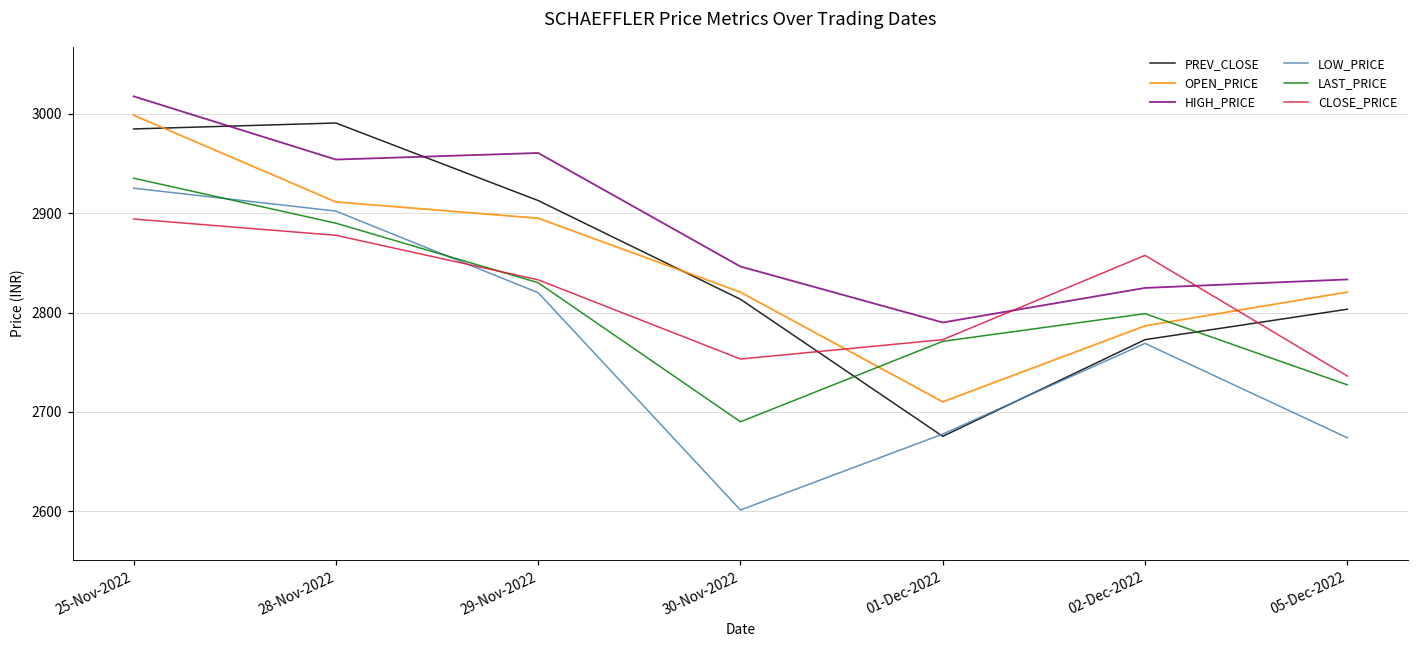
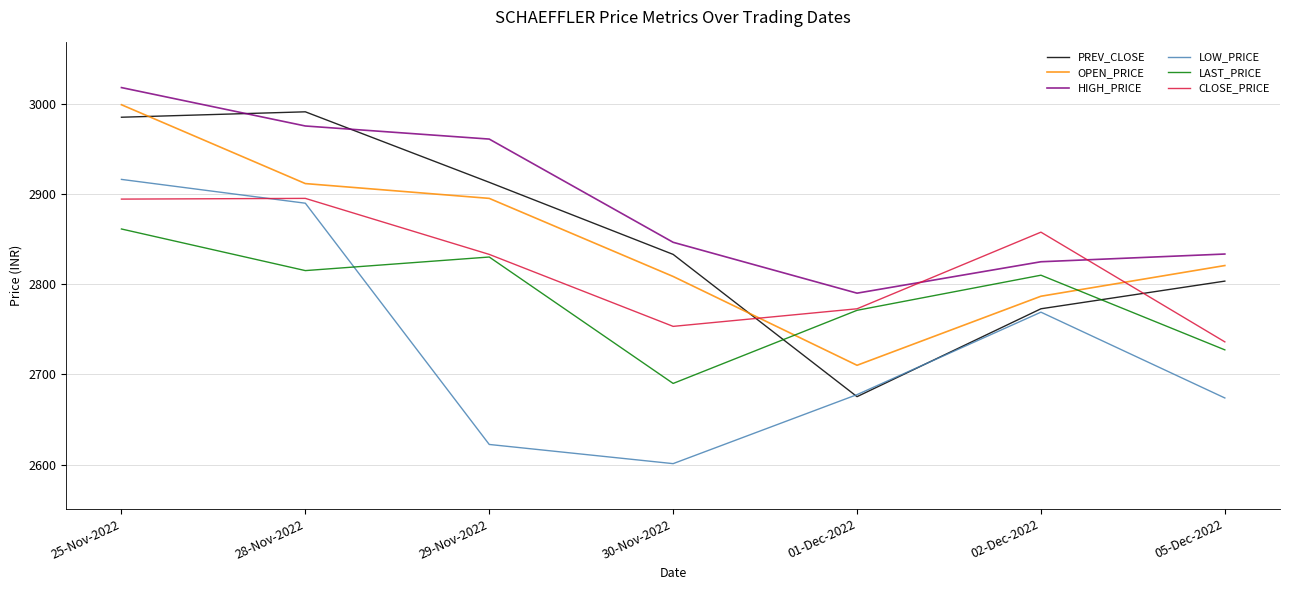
  {
    "PREV_CLOSE": {
      "25-Nov-2022": 2980,
      "28-Nov-2022": 2990,
      "29-Nov-2022": 2910,
-     "30-Nov-2022": 2810,
+     "30-Nov-2022": 2830,
      "02-Dec-2022": 2770,
      "05-Dec-2022": 2800
    },
    "OPEN_PRICE": {
      "25-Nov-2022": 3000,
      "28-Nov-2022": 2910,
      "29-Nov-2022": 2900,
-     "30-Nov-2022": 2820,
+     "30-Nov-2022": 2810,
      "01-Dec-2022": 2710,
      "02-Dec-2022": 2790,
      "05-Dec-2022": 2820
    },
    "HIGH_PRICE": {
      "25-Nov-2022": 3020,
-     "28-Nov-2022": 2950,
+     "28-Nov-2022": 2980,
      "29-Nov-2022": 2960,
      "30-Nov-2022": 2850,
      "01-Dec-2022": 2790,
      "02-Dec-2022": 2820,
      "05-Dec-2022": 2830
    },
    "LOW_PRICE": {
-     "25-Nov-2022": 2930,
-     "28-Nov-2022": 2900,
-     "29-Nov-2022": 2820,
+     "25-Nov-2022": 2920,
+     "28-Nov-2022": 2890,
+     "29-Nov-2022": 2620,
      "30-Nov-2022": 2600,
      "02-Dec-2022": 2770,
      "05-Dec-2022": 2670
    },
    "LAST_PRICE": {
-     "25-Nov-2022": 2940,
-     "28-Nov-2022": 2890,
+     "25-Nov-2022": 2860,
+     "28-Nov-2022": 2820,
      "29-Nov-2022": 2830,
      "30-Nov-2022": 2690,
-     "02-Dec-2022": 2800,
+     "02-Dec-2022": 2810,
      "05-Dec-2022": 2730
    },
    "CLOSE_PRICE": {
      "25-Nov-2022": 2890,
-     "28-Nov-2022": 2880,
+     "28-Nov-2022": 2900,
      "29-Nov-2022": 2830,
      "30-Nov-2022": 2750,
      "02-Dec-2022": 2860,
      "05-Dec-2022": 2740
    }
  }
